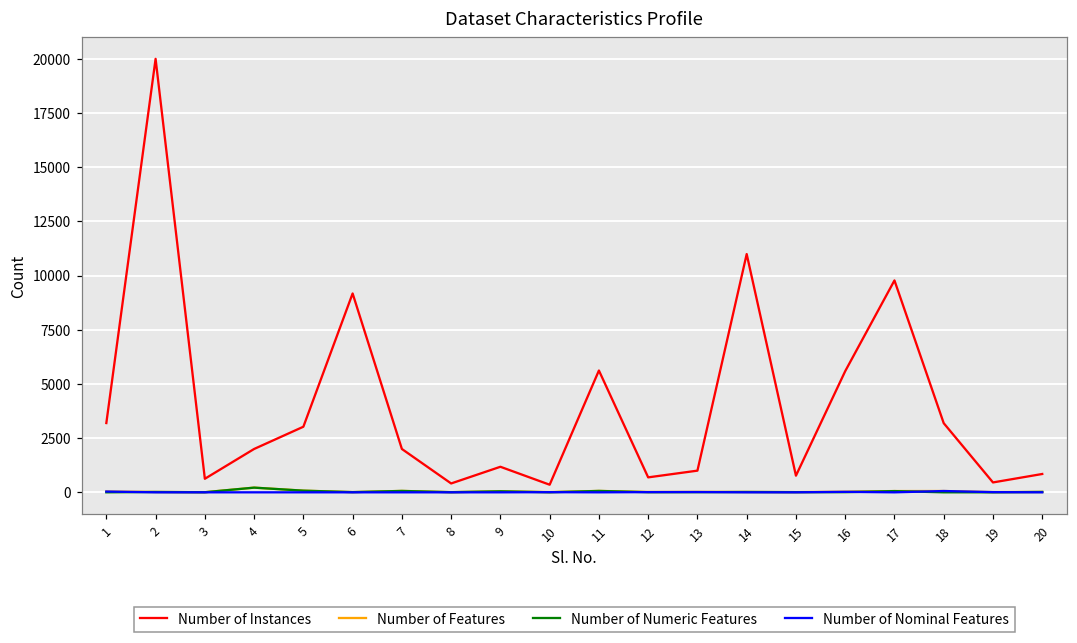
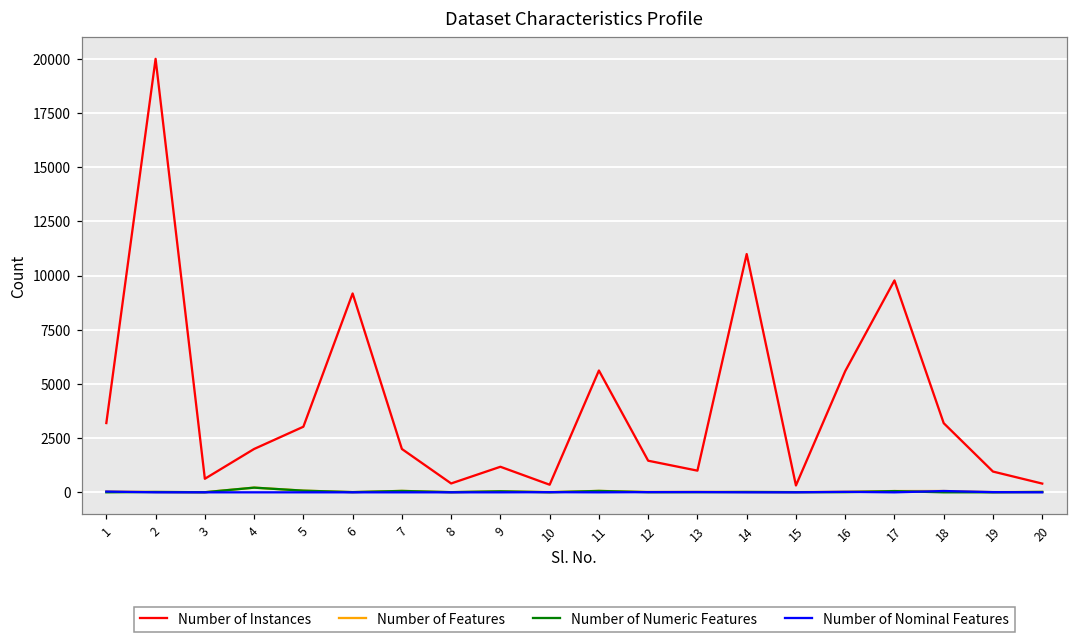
  {
    "Number of Instances": {
      "1": 3200,
      "2": 20000,
      "3": 600,
      "4": 2000,
      "5": 3000,
      "6": 9200,
      "7": 2000,
      "8": 400,
      "9": 1200,
      "10": 400,
      "11": 5600,
-     "12": 700,
+     "12": 1500,
      "13": 1000,
      "14": 11000,
-     "15": 800,
+     "15": 300,
      "16": 5600,
      "17": 9800,
      "18": 3200,
-     "19": 500,
-     "20": 800
+     "19": 1000,
+     "20": 400
    },
    "Number of Nominal Features": {
      "4": 0
    }
  }
